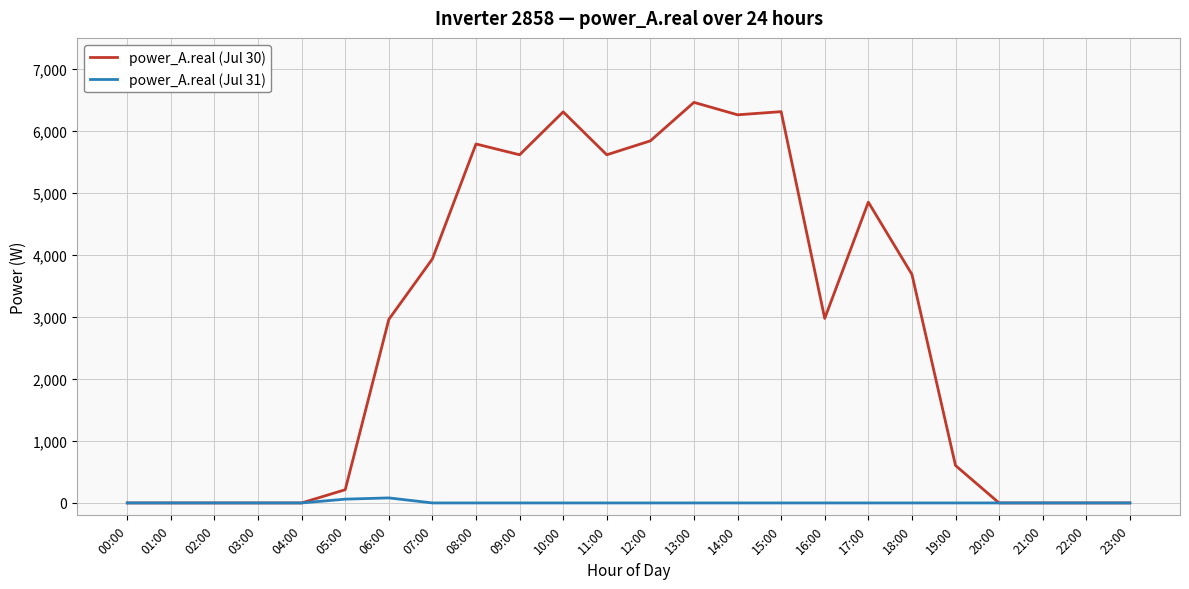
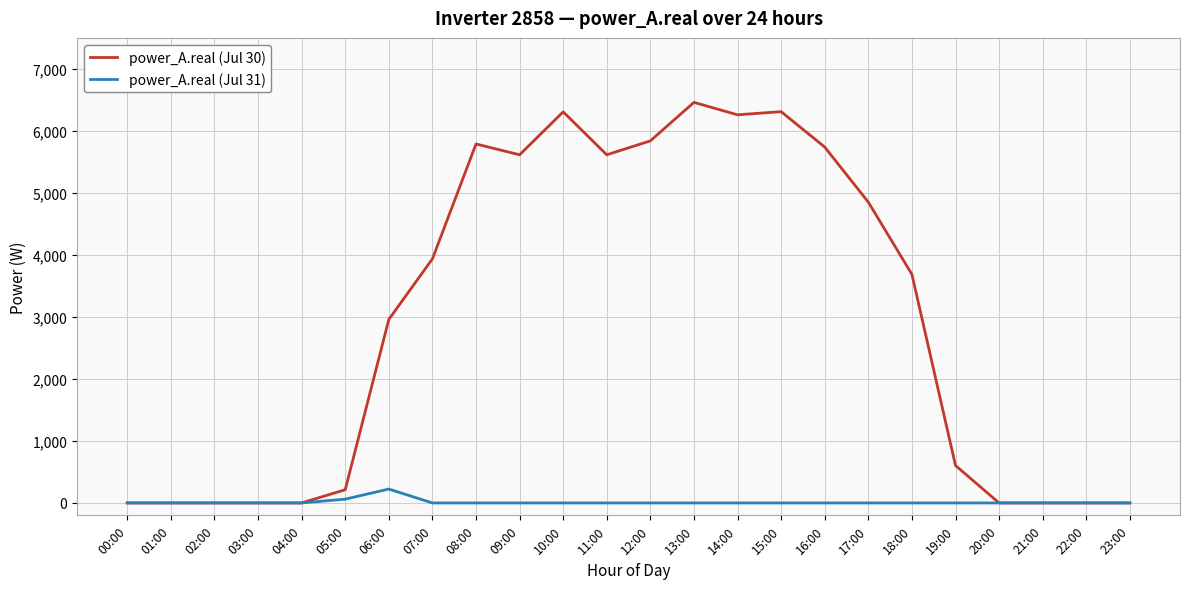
  {
    "power_A.real (Jul 30)": {
      "05:00": "200",
      "06:00": "3,000",
      "07:00": "3,900",
      "08:00": "5,800",
      "09:00": "5,600",
      "10:00": "6,300",
      "11:00": "5,600",
      "12:00": "5,800",
      "13:00": "6,500",
      "14:00": "6,300",
      "15:00": "6,300",
-     "16:00": "3,000",
+     "16:00": "5,700",
      "17:00": "4,900",
      "18:00": "3,700",
      "19:00": "600"
    },
    "power_A.real (Jul 31)": {
      "05:00": "100",
-     "06:00": "100",
+     "06:00": "200",
      "07:00": "0",
      "08:00": "0",
      "09:00": "0",
      "10:00": "0",
      "11:00": "0",
      "12:00": "0",
      "13:00": "0",
      "14:00": "0",
      "15:00": "0",
      "16:00": "0",
      "17:00": "0",
      "18:00": "0",
      "19:00": "0"
    }
  }
